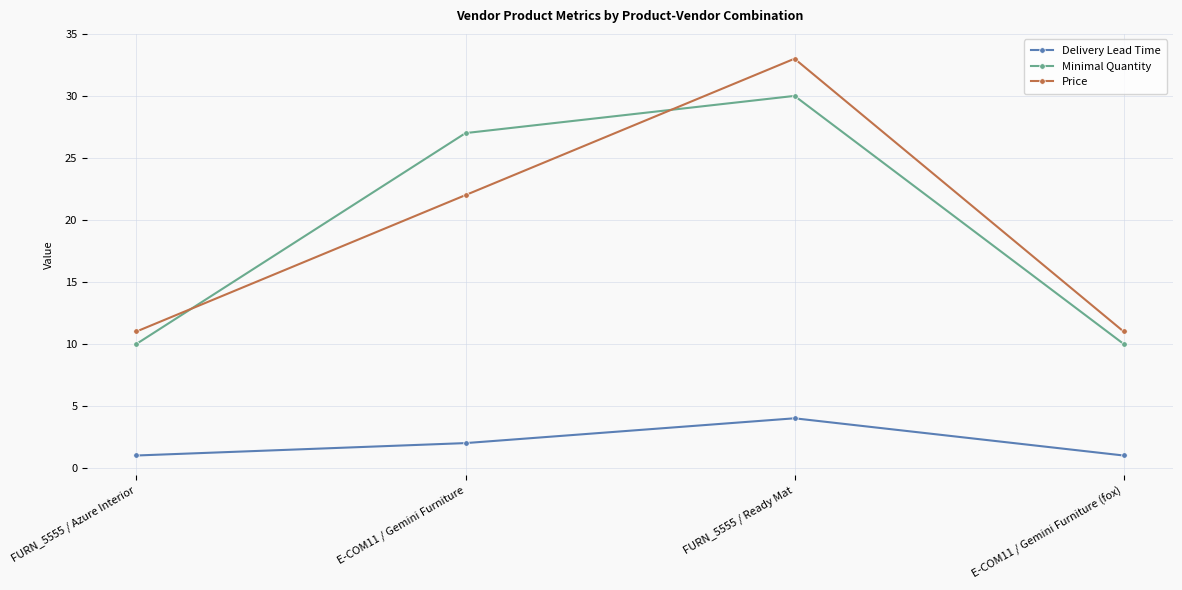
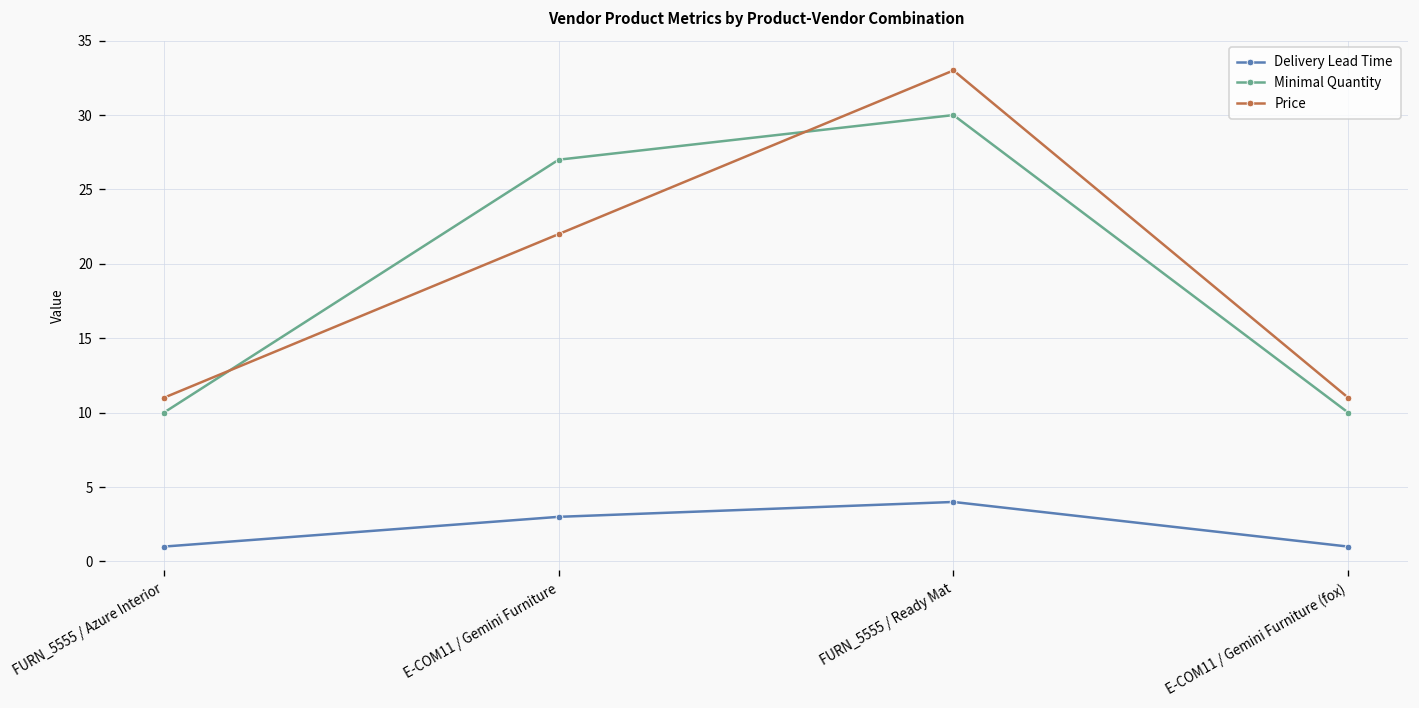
  {
    "Delivery Lead Time": {
      "FURN_5555 / Azure Interior": 1,
-     "E-COM11 / Gemini Furniture": 2,
+     "E-COM11 / Gemini Furniture": 3,
      "FURN_5555 / Ready Mat": 4,
      "E-COM11 / Gemini Furniture (fox)": 1
    },
    "Minimal Quantity": {
      "FURN_5555 / Azure Interior": 10,
      "E-COM11 / Gemini Furniture": 27,
      "FURN_5555 / Ready Mat": 30,
      "E-COM11 / Gemini Furniture (fox)": 10
    },
    "Price": {
      "FURN_5555 / Azure Interior": 11,
      "E-COM11 / Gemini Furniture": 22,
      "FURN_5555 / Ready Mat": 33,
      "E-COM11 / Gemini Furniture (fox)": 11
    }
  }
